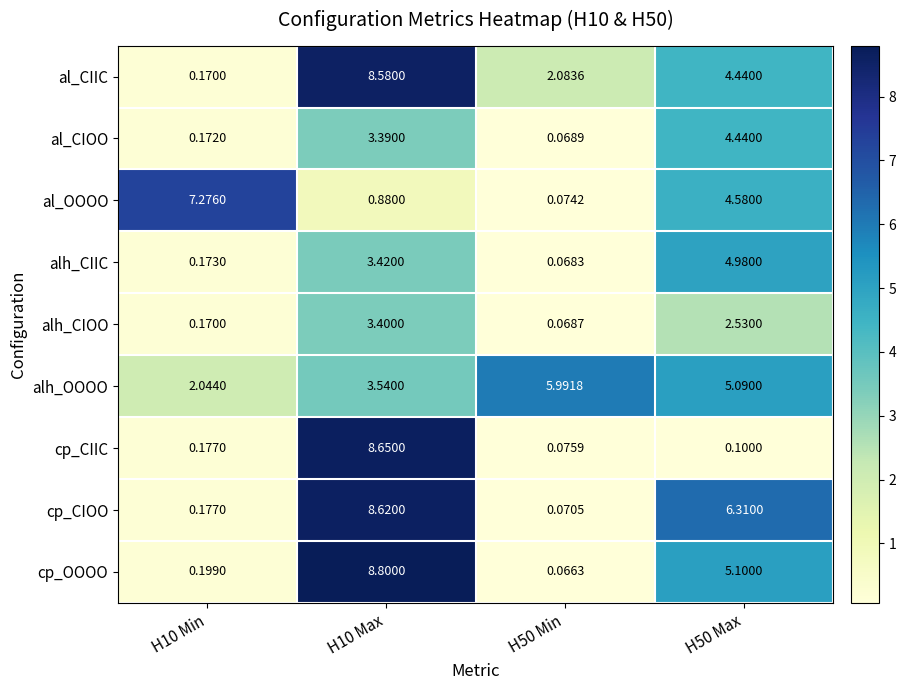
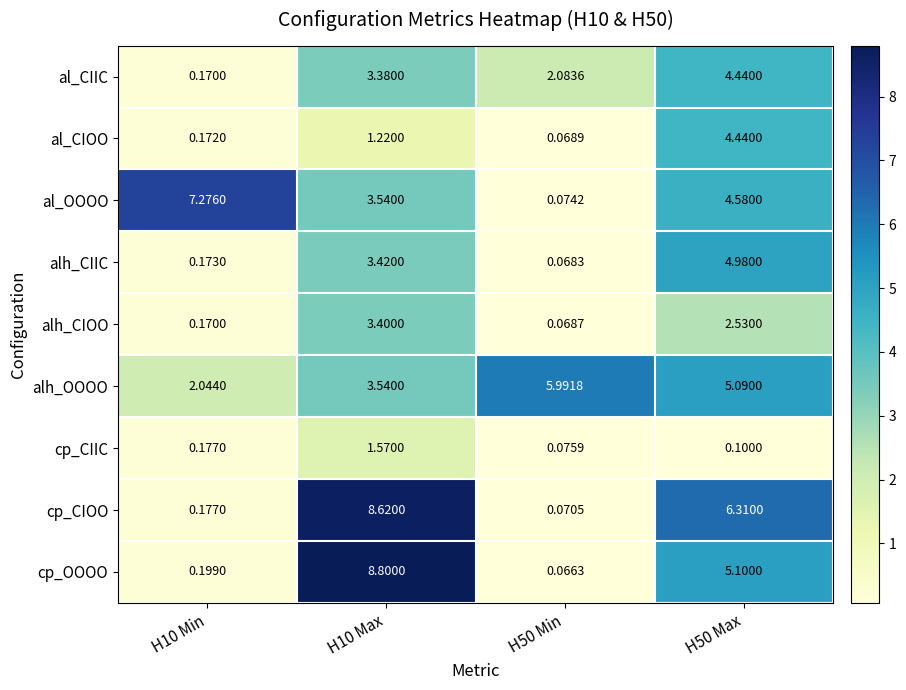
  {
    "al_CIIC": {
      "H10 Min": 0.1700,
-     "H10 Max": 8.5800,
+     "H10 Max": 3.3800,
      "H50 Min": 2.0836,
      "H50 Max": 4.4400
    },
    "al_CIOO": {
      "H10 Min": 0.1720,
-     "H10 Max": 3.3900,
+     "H10 Max": 1.2200,
      "H50 Min": 0.0689,
      "H50 Max": 4.4400
    },
    "al_OOOO": {
      "H10 Min": 7.2760,
-     "H10 Max": 0.8800,
+     "H10 Max": 3.5400,
      "H50 Min": 0.0742,
      "H50 Max": 4.5800
    },
    "alh_CIIC": {
      "H10 Min": 0.1730,
      "H10 Max": 3.4200,
      "H50 Min": 0.0683,
      "H50 Max": 4.9800
    },
    "alh_CIOO": {
      "H10 Min": 0.1700,
      "H10 Max": 3.4000,
      "H50 Min": 0.0687,
      "H50 Max": 2.5300
    },
    "alh_OOOO": {
      "H10 Min": 2.0440,
      "H10 Max": 3.5400,
      "H50 Min": 5.9918,
      "H50 Max": 5.0900
    },
    "cp_CIIC": {
      "H10 Min": 0.1770,
-     "H10 Max": 8.6500,
+     "H10 Max": 1.5700,
      "H50 Min": 0.0759,
      "H50 Max": 0.1000
    },
    "cp_CIOO": {
      "H10 Min": 0.1770,
      "H10 Max": 8.6200,
      "H50 Min": 0.0705,
      "H50 Max": 6.3100
    },
    "cp_OOOO": {
      "H10 Min": 0.1990,
      "H10 Max": 8.8000,
      "H50 Min": 0.0663,
      "H50 Max": 5.1000
    }
  }
